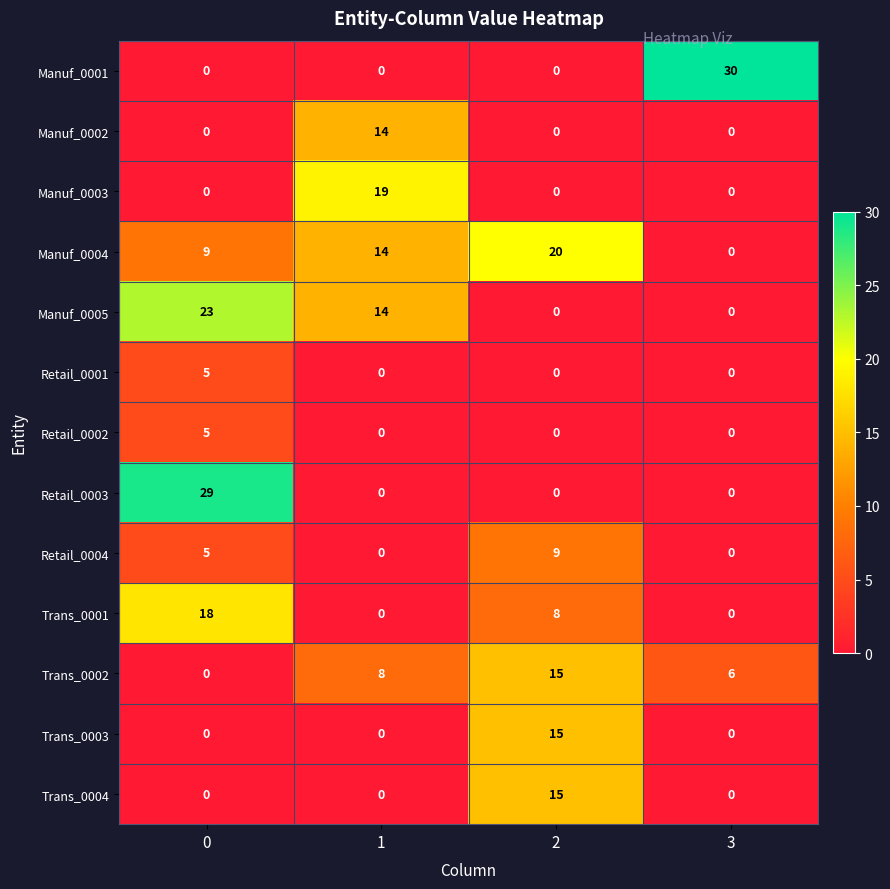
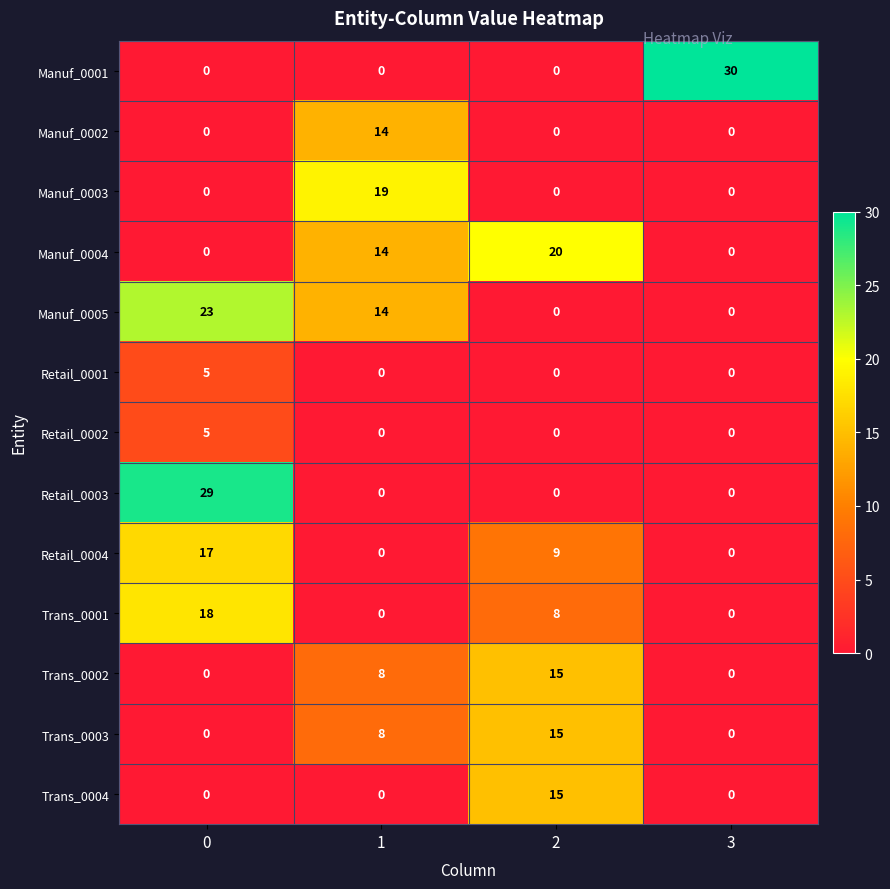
  {
    "Manuf_0001": {
      "0": 0,
      "1": 0,
      "2": 0,
      "3": 30
    },
    "Manuf_0002": {
      "0": 0,
      "1": 14,
      "2": 0,
      "3": 0
    },
    "Manuf_0003": {
      "0": 0,
      "1": 19,
      "2": 0,
      "3": 0
    },
    "Manuf_0004": {
-     "0": 9,
+     "0": 0,
      "1": 14,
      "2": 20,
      "3": 0
    },
    "Manuf_0005": {
      "0": 23,
      "1": 14,
      "2": 0,
      "3": 0
    },
    "Retail_0001": {
      "0": 5,
      "1": 0,
      "2": 0,
      "3": 0
    },
    "Retail_0002": {
      "0": 5,
      "1": 0,
      "2": 0,
      "3": 0
    },
    "Retail_0003": {
      "0": 29,
      "1": 0,
      "2": 0,
      "3": 0
    },
    "Retail_0004": {
-     "0": 5,
+     "0": 17,
      "1": 0,
      "2": 9,
      "3": 0
    },
    "Trans_0001": {
      "0": 18,
      "1": 0,
      "2": 8,
      "3": 0
    },
    "Trans_0002": {
      "0": 0,
      "1": 8,
      "2": 15,
-     "3": 6
+     "3": 0
    },
    "Trans_0003": {
      "0": 0,
-     "1": 0,
+     "1": 8,
      "2": 15,
      "3": 0
    },
    "Trans_0004": {
      "0": 0,
      "1": 0,
      "2": 15,
      "3": 0
    }
  }
